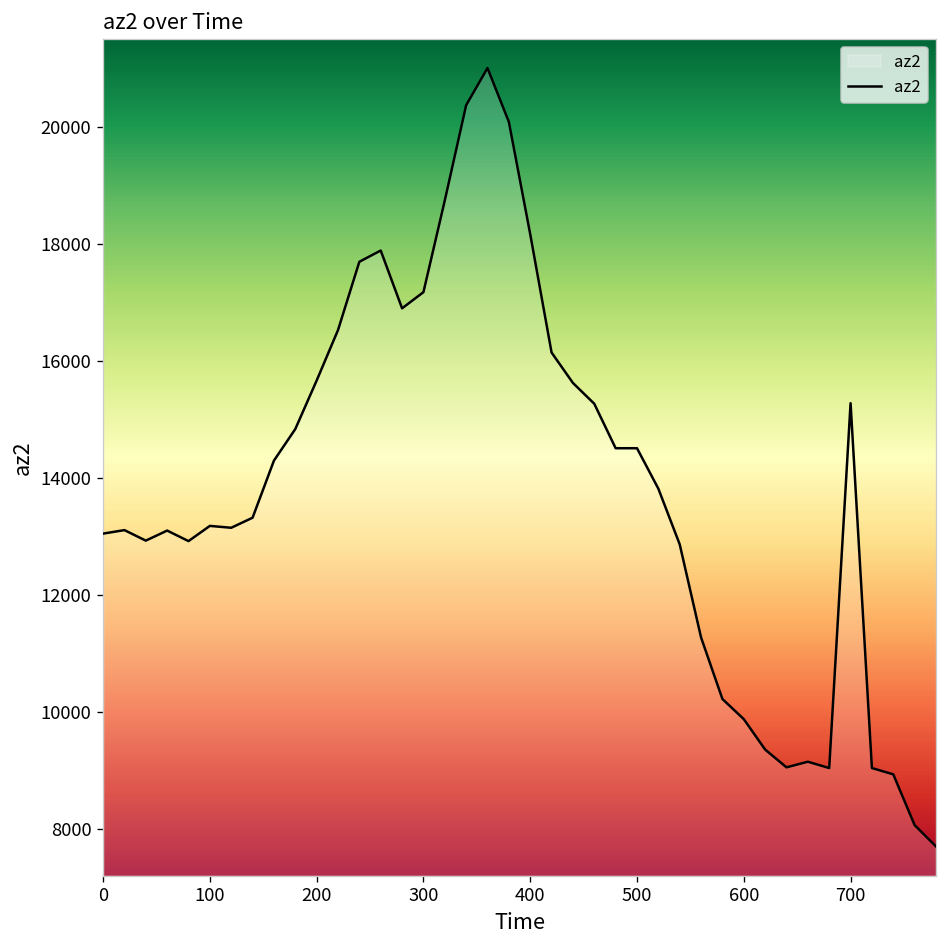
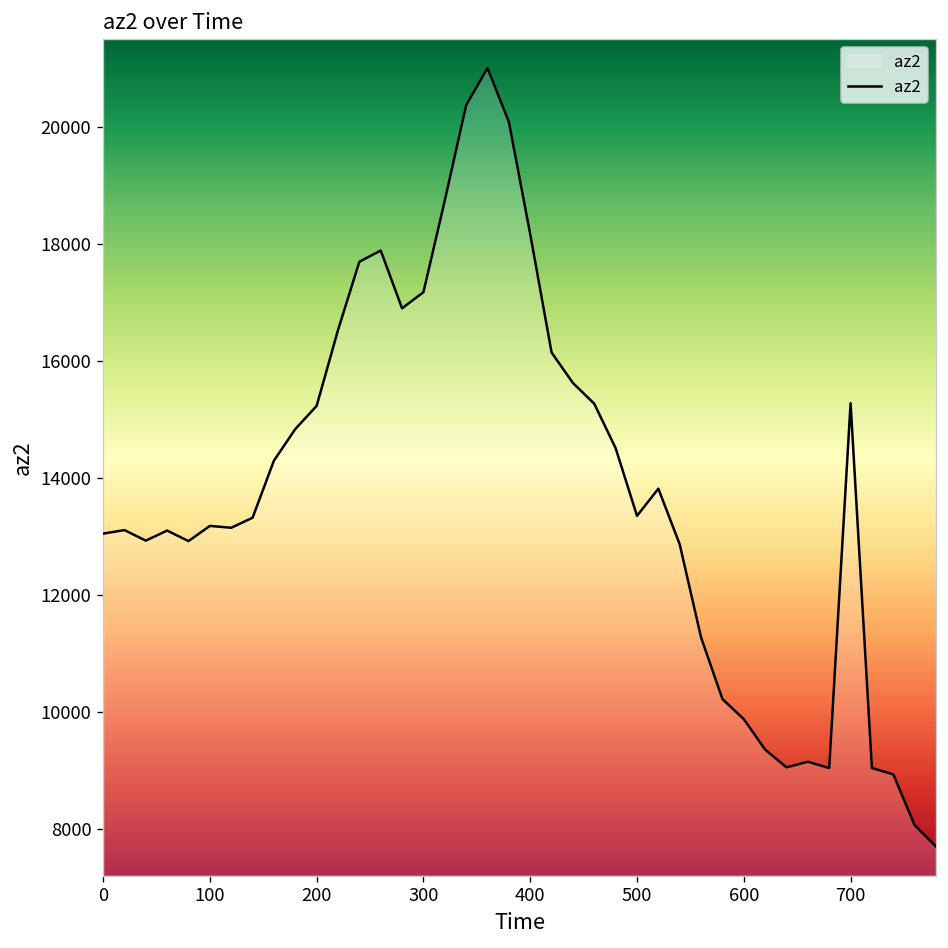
  {
    "0": 13100,
    "100": 13200,
-   "200": 15700,
+   "200": 15200,
    "300": 17200,
    "400": 18200,
-   "500": 14500,
+   "500": 13400,
    "600": 9900,
    "700": 15300
  }
